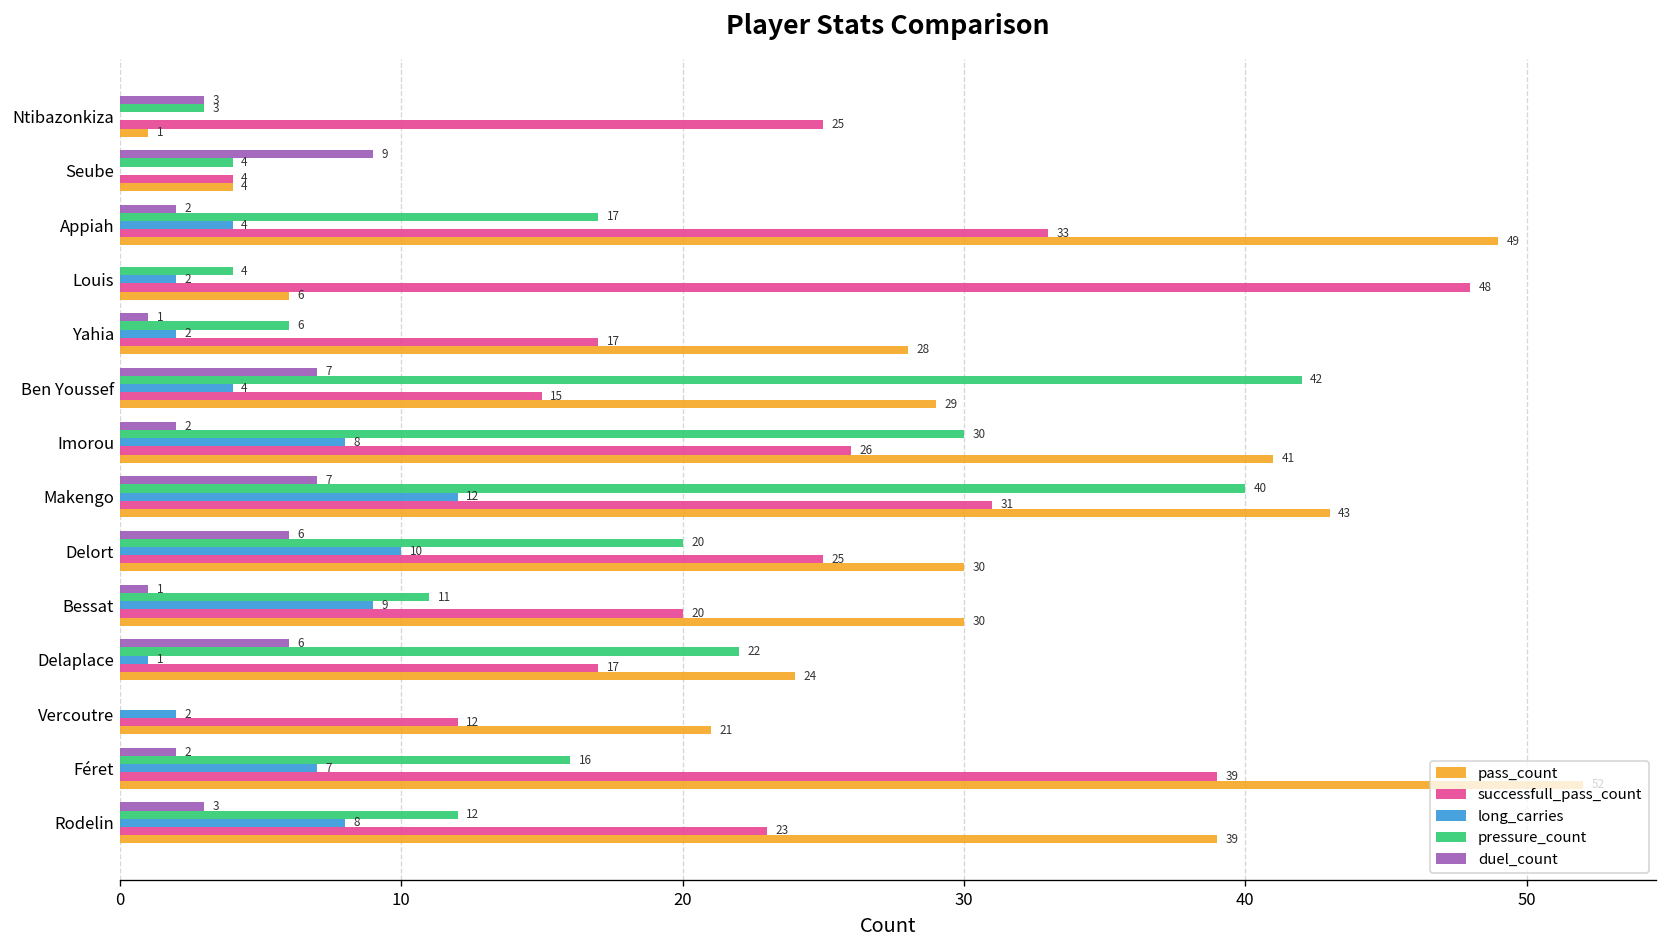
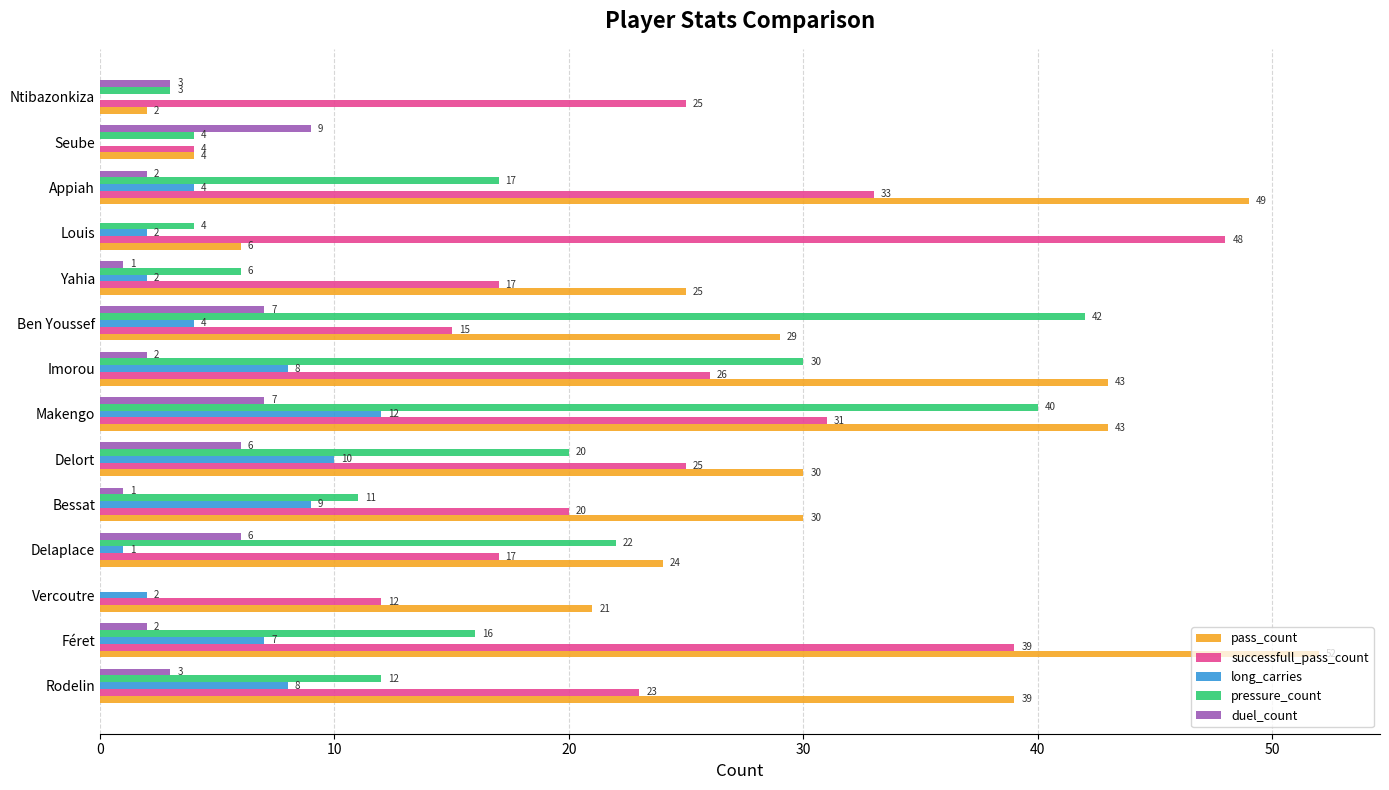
  {
    "pass_count": {
-     "Ntibazonkiza": 1,
+     "Ntibazonkiza": 2,
      "Appiah": 49,
      "Louis": 6,
-     "Yahia": 28,
+     "Yahia": 25,
      "Ben Youssef": 29,
-     "Imorou": 41,
+     "Imorou": 43,
      "Makengo": 43,
      "Delort": 30,
      "Bessat": 30,
      "Delaplace": 24,
      "Vercoutre": 21,
      "Rodelin": 39
    },
    "successfull_pass_count": {
      "Ntibazonkiza": 25,
      "Appiah": 33,
      "Louis": 48,
      "Yahia": 17,
      "Ben Youssef": 15,
      "Imorou": 26,
      "Makengo": 31,
      "Delort": 25,
      "Bessat": 20,
      "Delaplace": 17,
      "Vercoutre": 12,
      "Féret": 39,
      "Rodelin": 23
    },
    "long_carries": {
      "Appiah": 4,
      "Louis": 2,
      "Yahia": 2,
      "Ben Youssef": 4,
      "Imorou": 8,
      "Makengo": 12,
      "Delort": 10,
      "Bessat": 9,
      "Delaplace": 1,
      "Vercoutre": 2,
      "Féret": 7,
      "Rodelin": 8
    },
    "pressure_count": {
      "Seube": 4,
      "Appiah": 17,
      "Louis": 4,
      "Yahia": 6,
      "Ben Youssef": 42,
      "Imorou": 30,
      "Makengo": 40,
      "Delort": 20,
      "Bessat": 11,
      "Delaplace": 22,
      "Féret": 16,
      "Rodelin": 12
    },
    "duel_count": {
      "Seube": 9,
      "Appiah": 2,
      "Yahia": 1,
      "Ben Youssef": 7,
      "Imorou": 2,
      "Makengo": 7,
      "Delort": 6,
      "Bessat": 1,
      "Delaplace": 6,
      "Féret": 2,
      "Rodelin": 3
    }
  }
